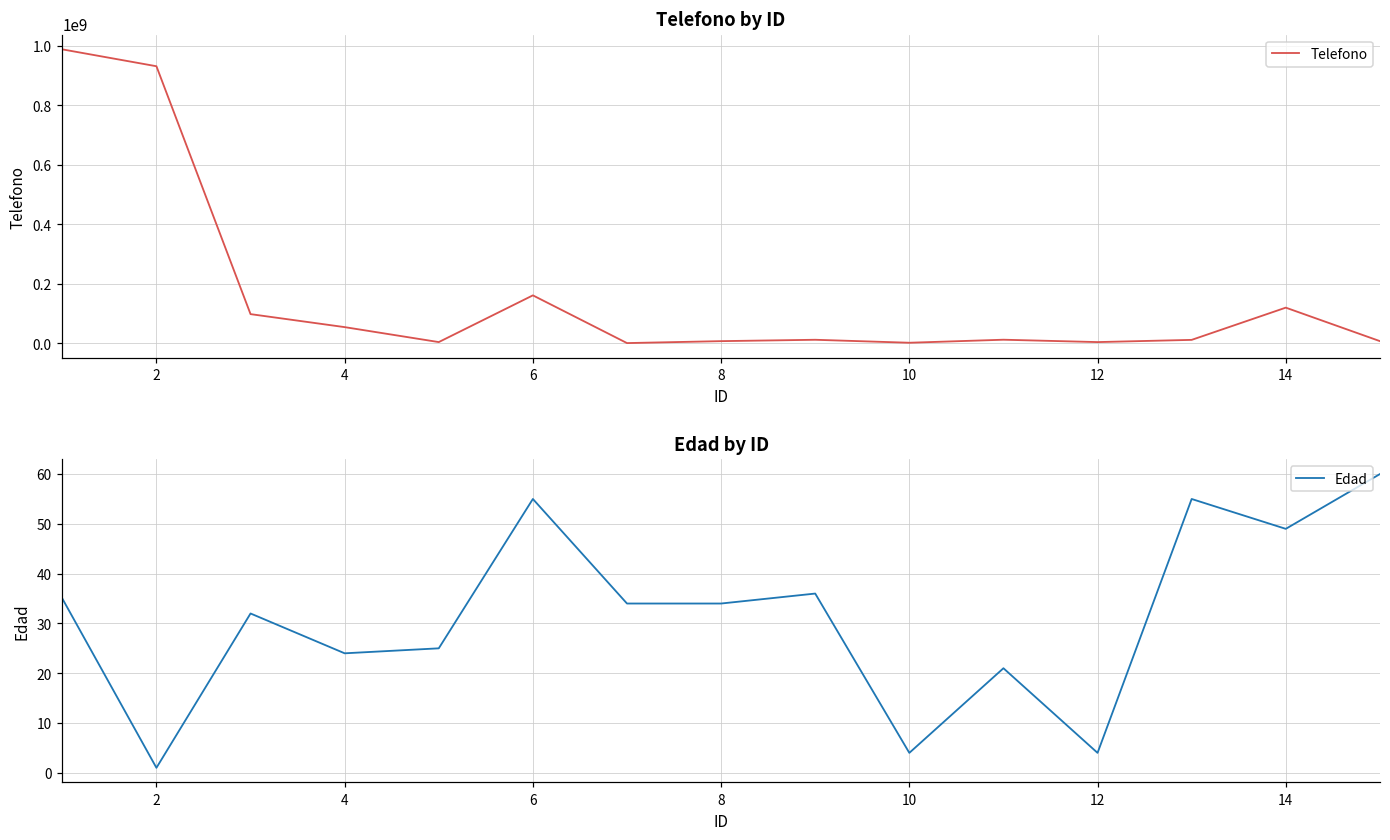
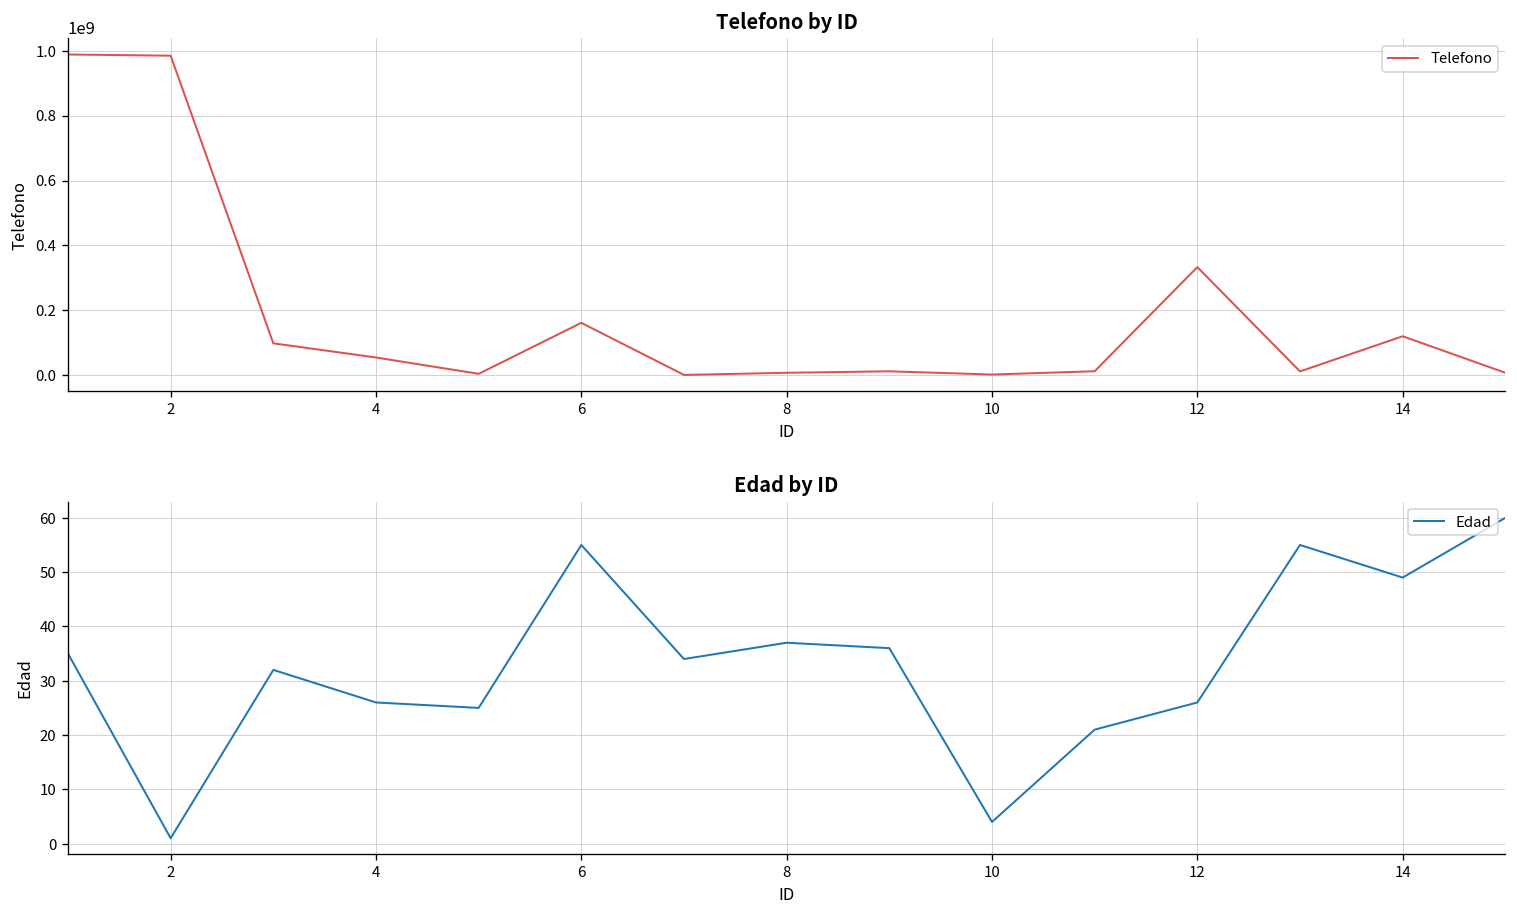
  {
    "Telefono by ID": {
-     "2": 930000000,
+     "2": 980000000,
      "4": 50000000,
      "6": 160000000,
      "8": 10000000,
      "10": 0,
-     "12": 0,
+     "12": 330000000,
      "14": 120000000
    },
    "Edad by ID": {
      "2": 1,
-     "4": 24,
+     "4": 26,
      "6": 55,
-     "8": 34,
+     "8": 37,
      "10": 4,
-     "12": 4,
+     "12": 26,
      "14": 49
    }
  }
